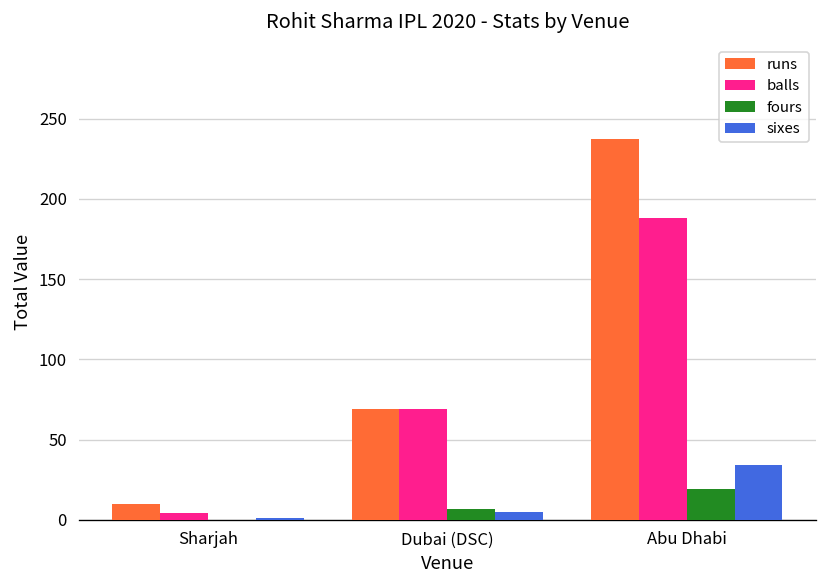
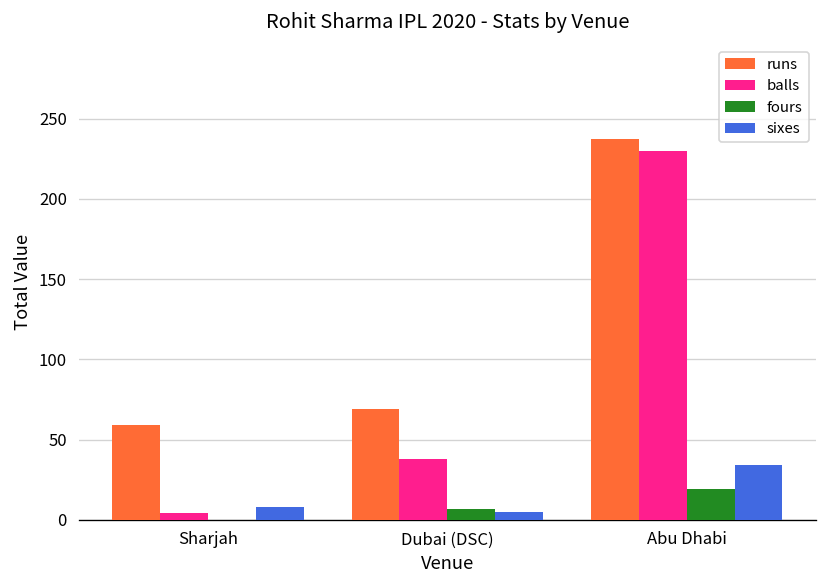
  {
    "runs": {
-     "Sharjah": 10,
+     "Sharjah": 59,
      "Dubai (DSC)": 69,
      "Abu Dhabi": 237
    },
    "balls": {
      "Sharjah": 4,
-     "Dubai (DSC)": 69,
-     "Abu Dhabi": 188
+     "Dubai (DSC)": 38,
+     "Abu Dhabi": 230
    },
    "fours": {
      "Sharjah": 0,
      "Dubai (DSC)": 7,
      "Abu Dhabi": 19
    },
    "sixes": {
-     "Sharjah": 1,
+     "Sharjah": 8,
      "Dubai (DSC)": 5,
      "Abu Dhabi": 34
    }
  }
